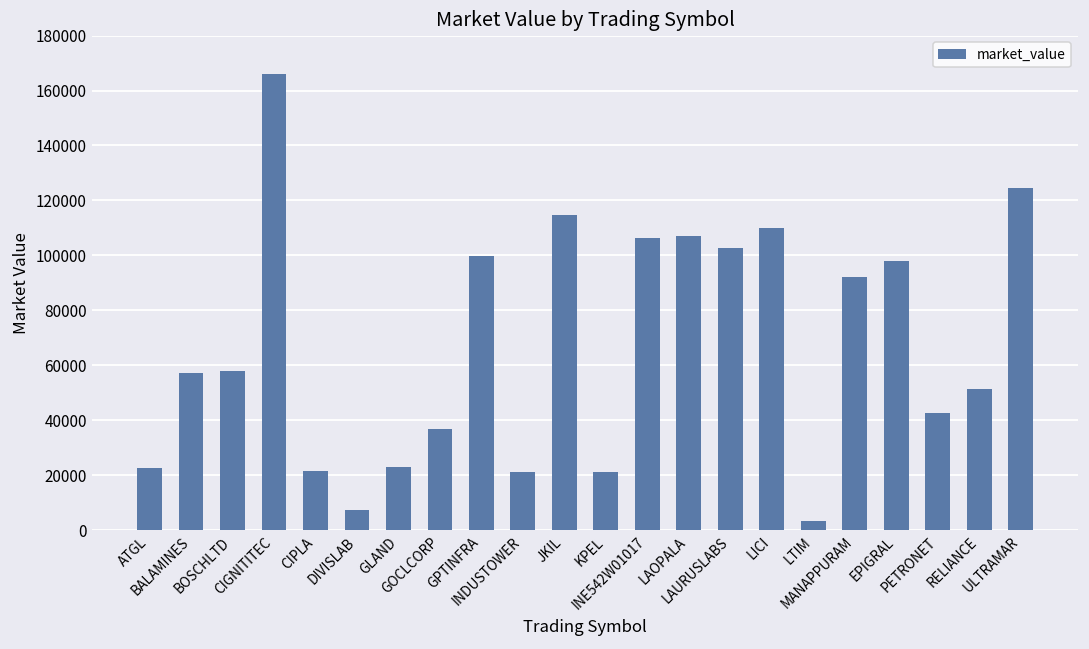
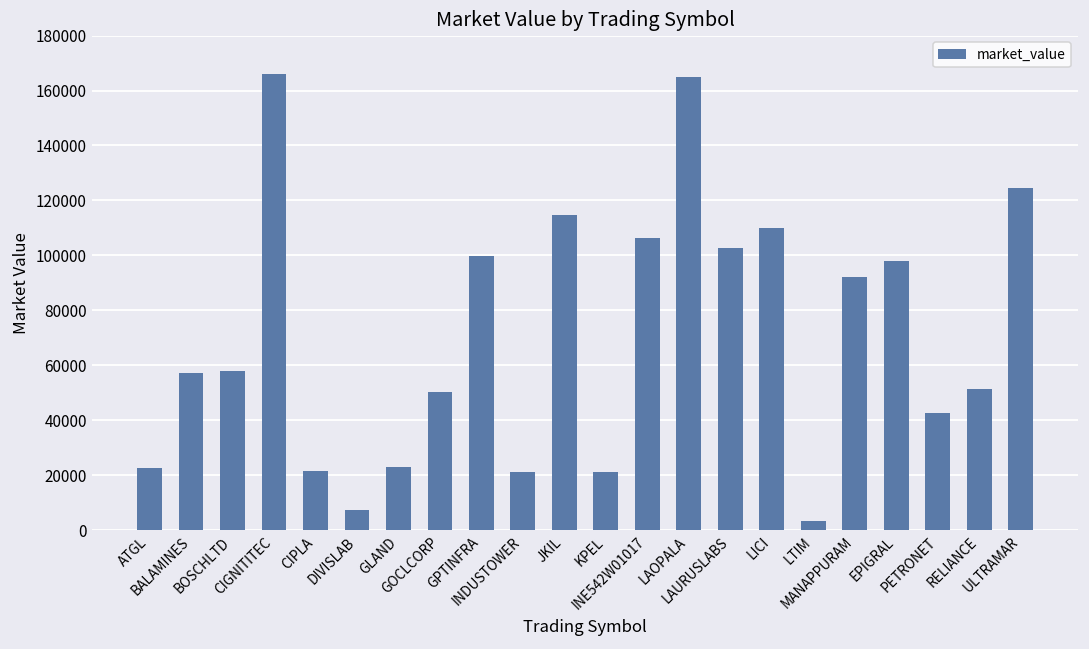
  {
    "ATGL": 23000,
    "BALAMINES": 57000,
    "BOSCHLTD": 58000,
    "CIGNITITEC": 166000,
    "CIPLA": 22000,
    "DIVISLAB": 7000,
    "GLAND": 23000,
-   "GOCLCORP": 37000,
+   "GOCLCORP": 50000,
    "GPTINFRA": 100000,
    "INDUSTOWER": 21000,
    "JKIL": 115000,
    "KPEL": 21000,
    "INE542W01017": 106000,
-   "LAOPALA": 107000,
+   "LAOPALA": 165000,
    "LAURUSLABS": 103000,
    "LICI": 110000,
    "LTIM": 3000,
    "MANAPPURAM": 92000,
    "EPIGRAL": 98000,
    "PETRONET": 43000,
    "RELIANCE": 51000,
    "ULTRAMAR": 125000
  }
